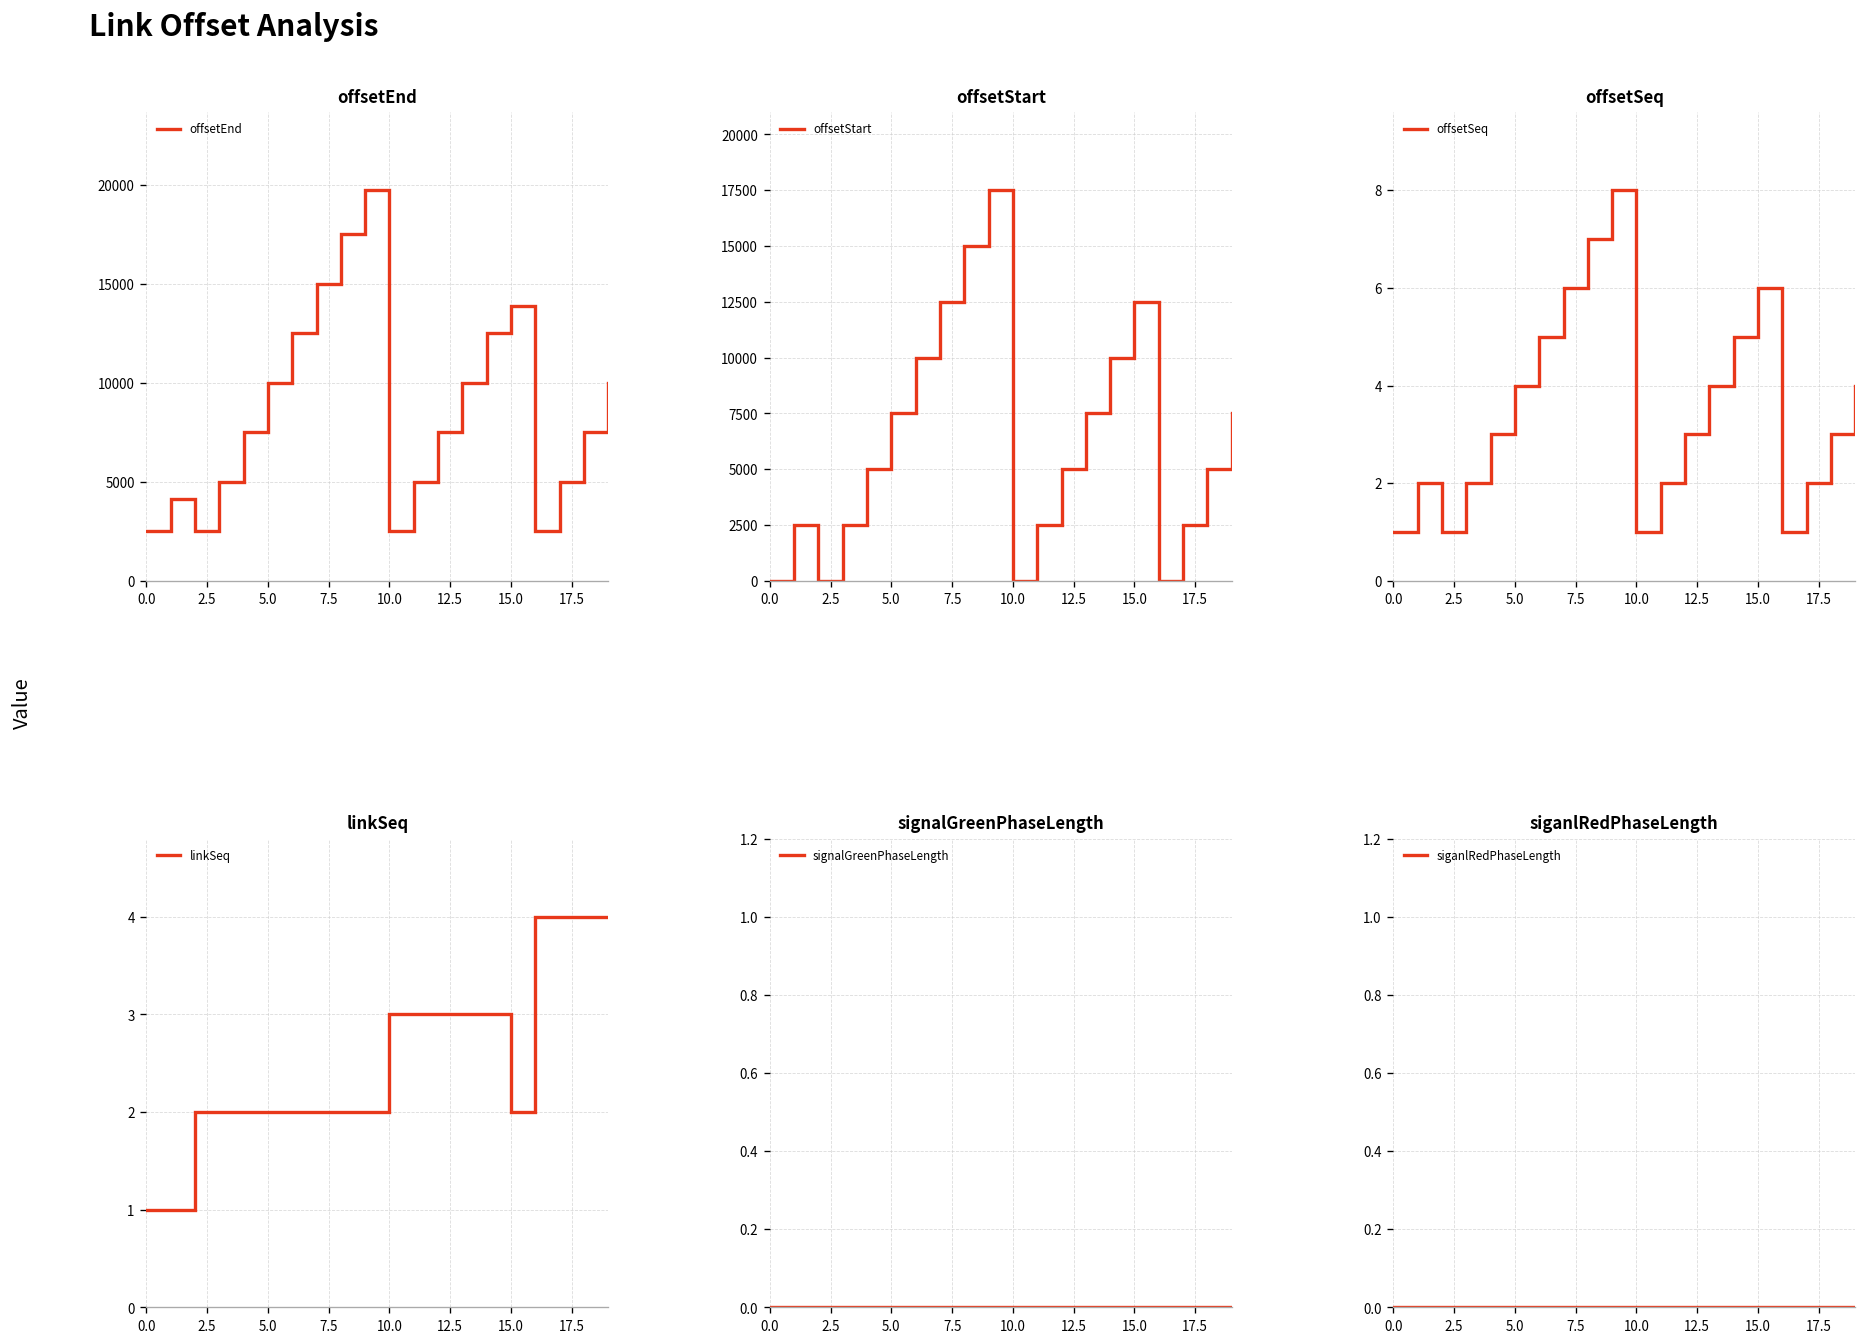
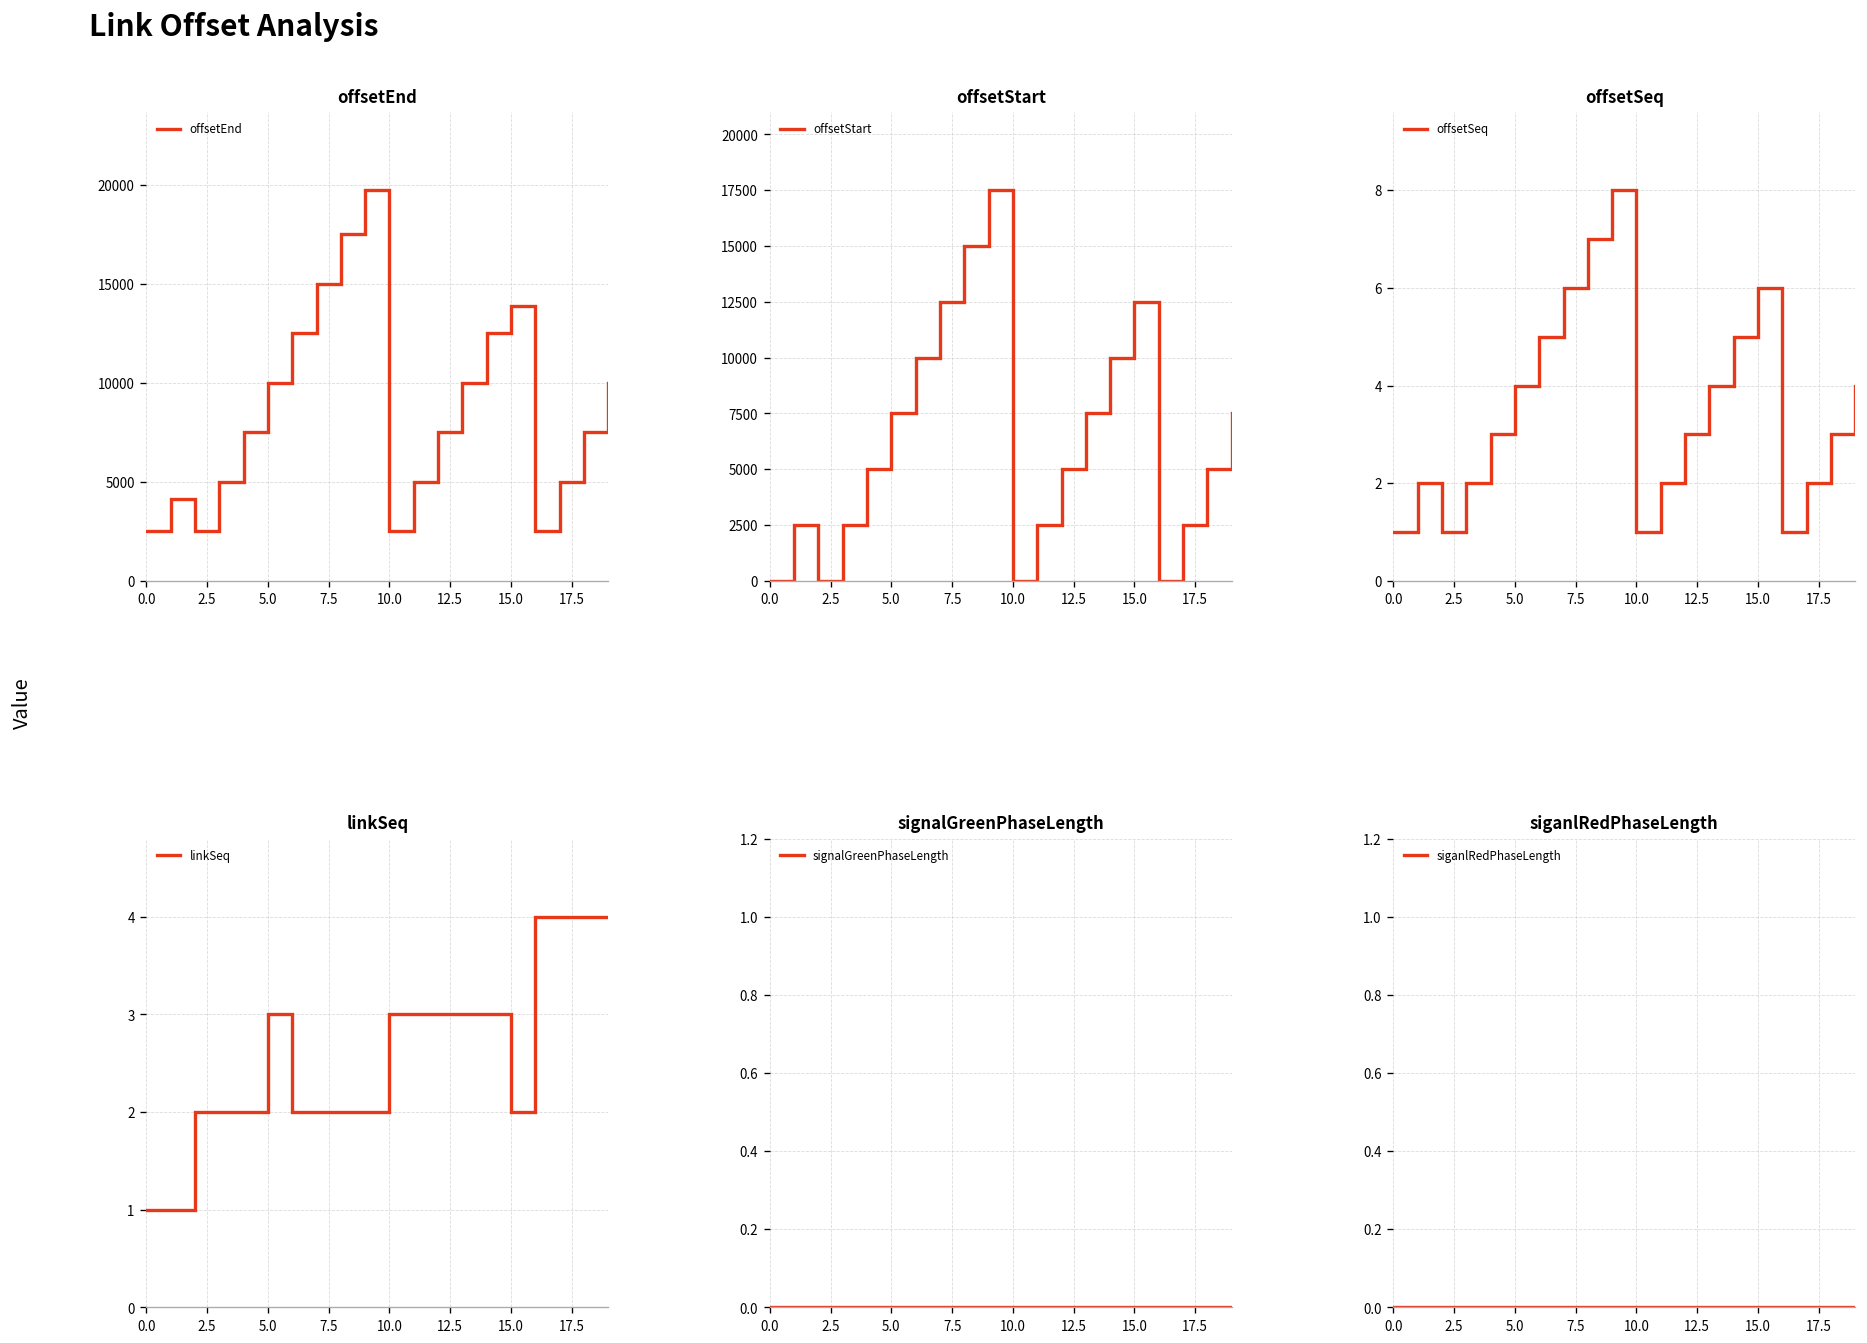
  {
    "offsetEnd": {
      "0.0": 2500,
      "5.0": 10000,
      "10.0": 2500,
      "15.0": 13900
    },
    "offsetStart": {
      "0.0": 0,
      "5.0": 7500,
      "10.0": 0,
      "15.0": 12500
    },
    "offsetSeq": {
      "0.0": 1.0,
      "5.0": 4.0,
      "10.0": 1.0,
      "15.0": 6.0
    },
    "linkSeq": {
      "0.0": 1,
-     "5.0": 2,
+     "5.0": 3,
      "10.0": 3,
      "15.0": 2
    },
    "signalGreenPhaseLength": {
      "0.0": 0.00,
      "5.0": 0.00,
      "10.0": 0.00,
      "15.0": 0.00
    },
    "siganlRedPhaseLength": {
      "0.0": 0.00,
      "5.0": 0.00,
      "10.0": 0.00,
      "15.0": 0.00
    }
  }
